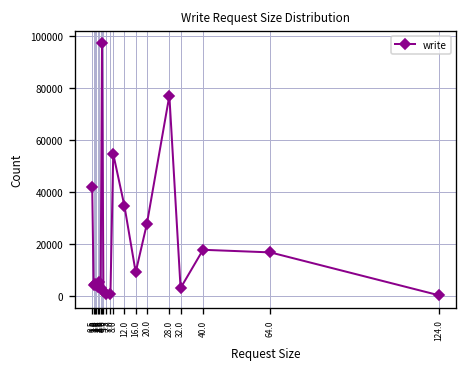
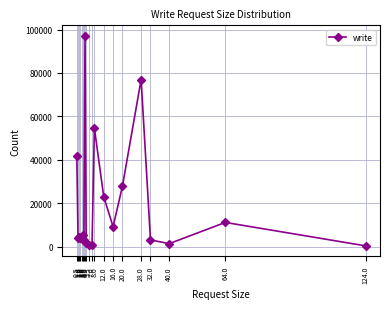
  {
    "0.5": 42000,
    "1.0": 4000,
    "1.5": 5000,
    "2.0": 4000,
    "2.5": 4000,
    "3.0": 5000,
    "3.5": 3000,
    "4.0": 97000,
    "4.5": 2000,
    "5.5": 1000,
    "7.0": 1000,
    "8.0": 55000,
-   "12.0": 35000,
+   "12.0": 23000,
    "16.0": 9000,
    "20.0": 28000,
    "28.0": 77000,
    "32.0": 3000,
-   "40.0": 18000,
-   "64.0": 17000,
+   "40.0": 1000,
+   "64.0": 11000,
    "124.0": 0
  }
